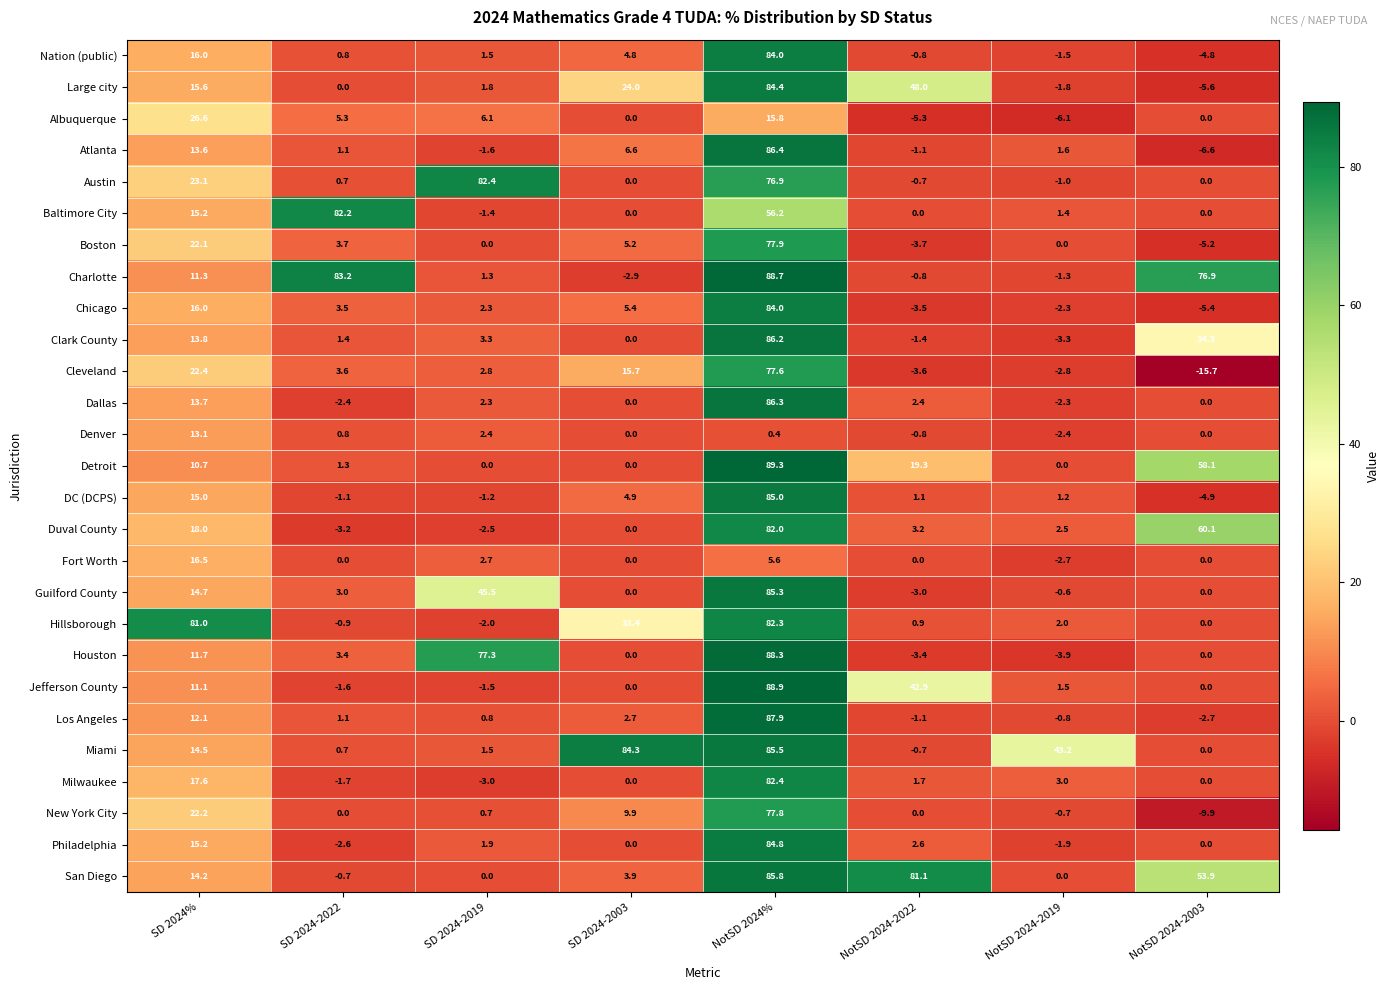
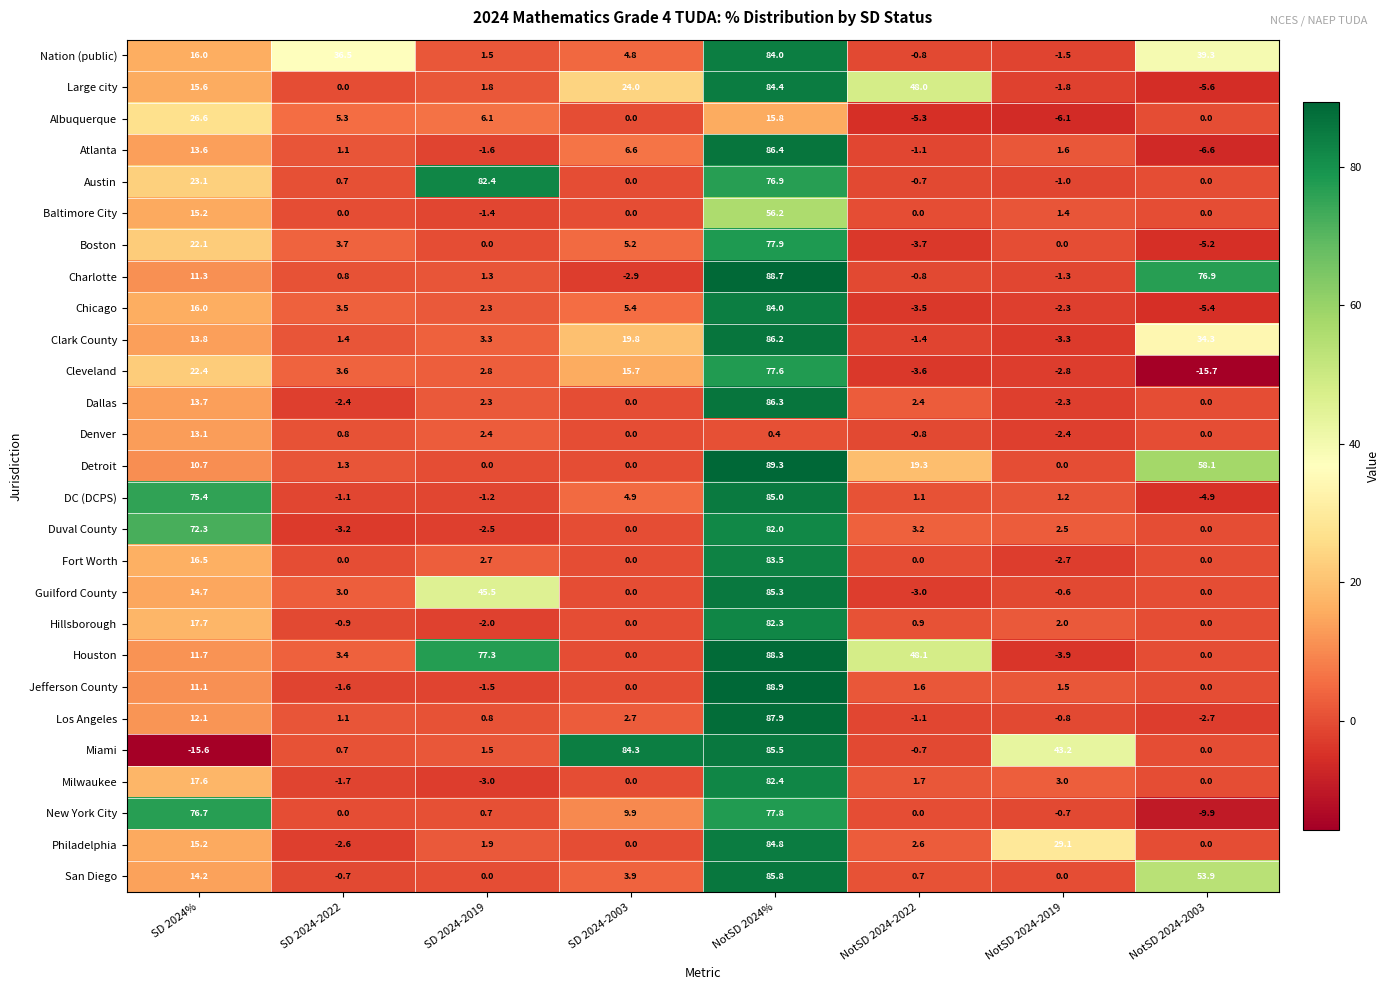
  {
    "Nation (public)": {
      "SD 2024%": 16.0,
-     "SD 2024-2022": 0.8,
+     "SD 2024-2022": 36.5,
      "SD 2024-2019": 1.5,
      "SD 2024-2003": 4.8,
      "NotSD 2024%": 84.0,
      "NotSD 2024-2022": -0.8,
      "NotSD 2024-2019": -1.5,
-     "NotSD 2024-2003": -4.8
+     "NotSD 2024-2003": 39.3
    },
    "Baltimore City": {
      "SD 2024%": 15.2,
-     "SD 2024-2022": 82.2,
+     "SD 2024-2022": 0.0,
      "SD 2024-2019": -1.4,
      "SD 2024-2003": 0.0,
      "NotSD 2024%": 56.2,
      "NotSD 2024-2022": 0.0,
      "NotSD 2024-2019": 1.4,
      "NotSD 2024-2003": 0.0
    },
    "Charlotte": {
      "SD 2024%": 11.3,
-     "SD 2024-2022": 83.2,
+     "SD 2024-2022": 0.8,
      "SD 2024-2019": 1.3,
      "SD 2024-2003": -2.9,
      "NotSD 2024%": 88.7,
      "NotSD 2024-2022": -0.8,
      "NotSD 2024-2019": -1.3,
      "NotSD 2024-2003": 76.9
    },
    "Clark County": {
      "SD 2024%": 13.8,
      "SD 2024-2022": 1.4,
      "SD 2024-2019": 3.3,
-     "SD 2024-2003": 0.0,
+     "SD 2024-2003": 19.8,
      "NotSD 2024%": 86.2,
      "NotSD 2024-2022": -1.4,
      "NotSD 2024-2019": -3.3,
      "NotSD 2024-2003": 34.3
    },
    "DC (DCPS)": {
-     "SD 2024%": 15.0,
+     "SD 2024%": 75.4,
      "SD 2024-2022": -1.1,
      "SD 2024-2019": -1.2,
      "SD 2024-2003": 4.9,
      "NotSD 2024%": 85.0,
      "NotSD 2024-2022": 1.1,
      "NotSD 2024-2019": 1.2,
      "NotSD 2024-2003": -4.9
    },
    "Duval County": {
-     "SD 2024%": 18.0,
+     "SD 2024%": 72.3,
      "SD 2024-2022": -3.2,
      "SD 2024-2019": -2.5,
      "SD 2024-2003": 0.0,
      "NotSD 2024%": 82.0,
      "NotSD 2024-2022": 3.2,
      "NotSD 2024-2019": 2.5,
-     "NotSD 2024-2003": 60.1
+     "NotSD 2024-2003": 0.0
    },
    "Fort Worth": {
      "SD 2024%": 16.5,
      "SD 2024-2022": 0.0,
      "SD 2024-2019": 2.7,
      "SD 2024-2003": 0.0,
-     "NotSD 2024%": 5.6,
+     "NotSD 2024%": 83.5,
      "NotSD 2024-2022": 0.0,
      "NotSD 2024-2019": -2.7,
      "NotSD 2024-2003": 0.0
    },
    "Hillsborough": {
-     "SD 2024%": 81.0,
+     "SD 2024%": 17.7,
      "SD 2024-2022": -0.9,
      "SD 2024-2019": -2.0,
-     "SD 2024-2003": 33.4,
+     "SD 2024-2003": 0.0,
      "NotSD 2024%": 82.3,
      "NotSD 2024-2022": 0.9,
      "NotSD 2024-2019": 2.0,
      "NotSD 2024-2003": 0.0
    },
    "Houston": {
      "SD 2024%": 11.7,
      "SD 2024-2022": 3.4,
      "SD 2024-2019": 77.3,
      "SD 2024-2003": 0.0,
      "NotSD 2024%": 88.3,
-     "NotSD 2024-2022": -3.4,
+     "NotSD 2024-2022": 48.1,
      "NotSD 2024-2019": -3.9,
      "NotSD 2024-2003": 0.0
    },
    "Jefferson County": {
      "SD 2024%": 11.1,
      "SD 2024-2022": -1.6,
      "SD 2024-2019": -1.5,
      "SD 2024-2003": 0.0,
      "NotSD 2024%": 88.9,
-     "NotSD 2024-2022": 42.9,
+     "NotSD 2024-2022": 1.6,
      "NotSD 2024-2019": 1.5,
      "NotSD 2024-2003": 0.0
    },
    "Miami": {
-     "SD 2024%": 14.5,
+     "SD 2024%": -15.6,
      "SD 2024-2022": 0.7,
      "SD 2024-2019": 1.5,
      "SD 2024-2003": 84.3,
      "NotSD 2024%": 85.5,
      "NotSD 2024-2022": -0.7,
      "NotSD 2024-2019": 43.2,
      "NotSD 2024-2003": 0.0
    },
    "New York City": {
-     "SD 2024%": 22.2,
+     "SD 2024%": 76.7,
      "SD 2024-2022": 0.0,
      "SD 2024-2019": 0.7,
      "SD 2024-2003": 9.9,
      "NotSD 2024%": 77.8,
      "NotSD 2024-2022": 0.0,
      "NotSD 2024-2019": -0.7,
      "NotSD 2024-2003": -9.9
    },
    "Philadelphia": {
      "SD 2024%": 15.2,
      "SD 2024-2022": -2.6,
      "SD 2024-2019": 1.9,
      "SD 2024-2003": 0.0,
      "NotSD 2024%": 84.8,
      "NotSD 2024-2022": 2.6,
-     "NotSD 2024-2019": -1.9,
+     "NotSD 2024-2019": 29.1,
      "NotSD 2024-2003": 0.0
    },
    "San Diego": {
      "SD 2024%": 14.2,
      "SD 2024-2022": -0.7,
      "SD 2024-2019": 0.0,
      "SD 2024-2003": 3.9,
      "NotSD 2024%": 85.8,
-     "NotSD 2024-2022": 81.1,
+     "NotSD 2024-2022": 0.7,
      "NotSD 2024-2019": 0.0,
      "NotSD 2024-2003": 53.9
    }
  }
